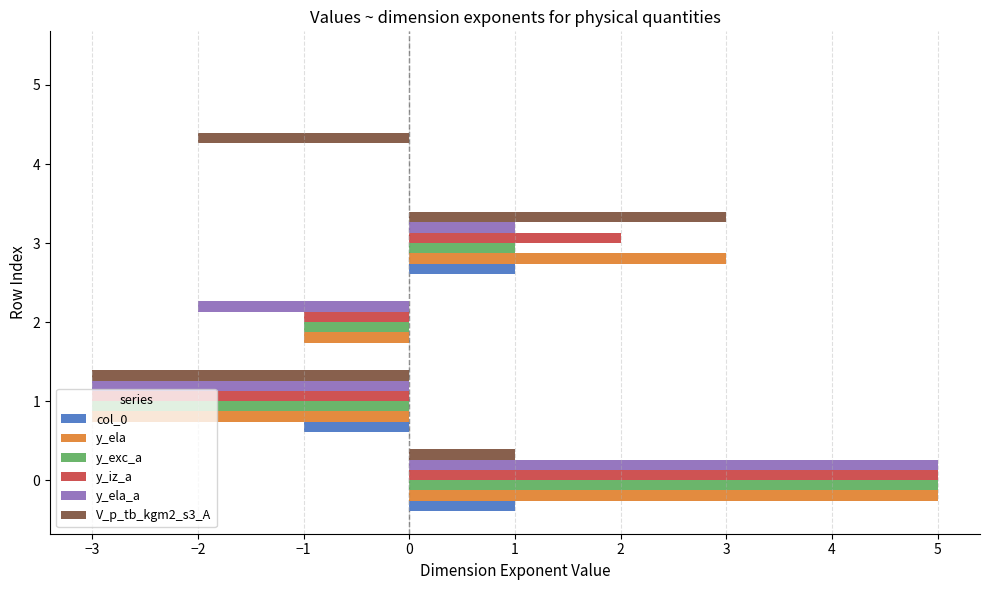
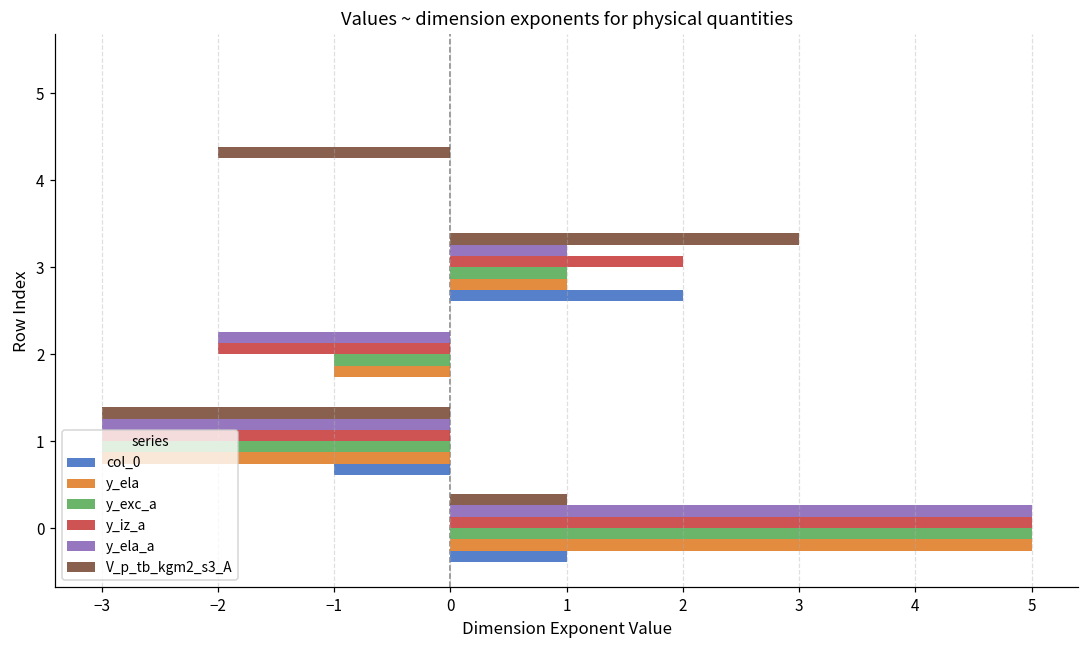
  {
    "col_0": {
      "5": 0,
      "4": 0,
-     "3": 1,
+     "3": 2,
      "2": 0,
      "1": -1,
      "0": 1
    },
    "y_ela": {
      "5": 0,
      "4": 0,
-     "3": 3,
+     "3": 1,
      "2": -1,
      "0": 5
    },
    "y_exc_a": {
      "5": 0,
      "4": 0,
      "3": 1,
      "2": -1,
      "0": 5
    },
    "y_iz_a": {
      "5": 0,
      "4": 0,
      "3": 2,
-     "2": -1,
+     "2": -2,
      "0": 5
    },
    "y_ela_a": {
      "5": 0,
      "4": 0,
      "3": 1,
      "2": -2,
      "1": -3,
      "0": 5
    },
    "V_p_tb_kgm2_s3_A": {
      "5": 0,
      "4": -2,
      "3": 3,
      "2": 0,
      "1": -3,
      "0": 1
    }
  }
